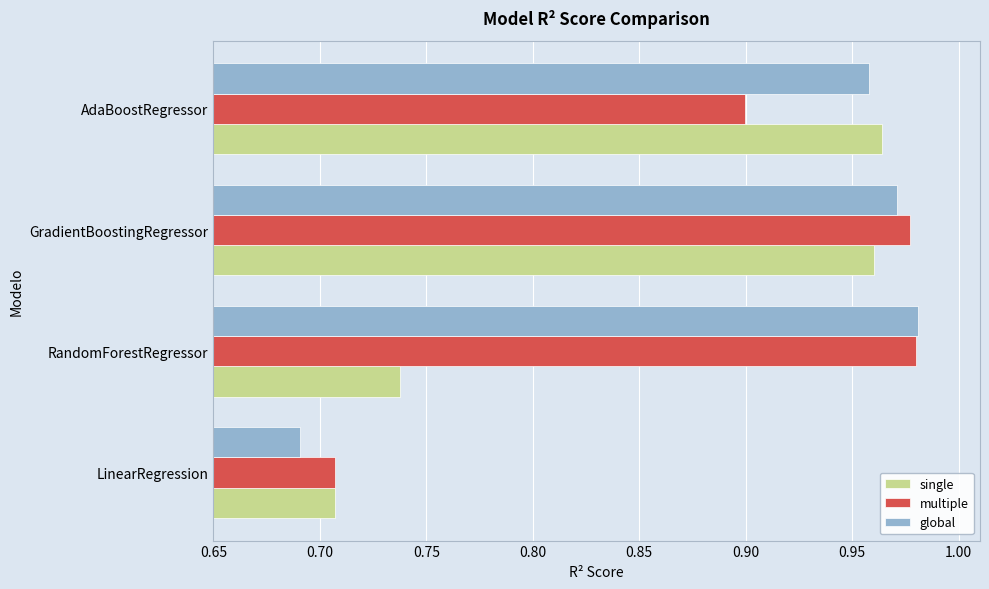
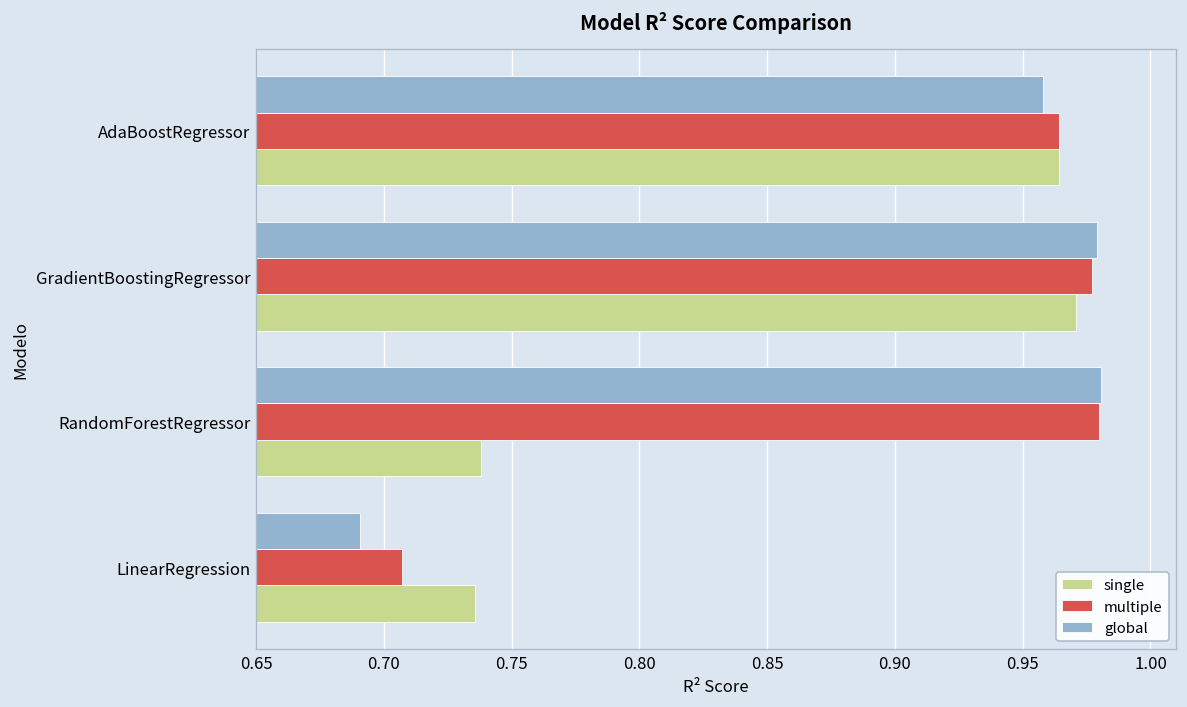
  {
    "single": {
      "AdaBoostRegressor": 0.964,
-     "GradientBoostingRegressor": 0.960,
+     "GradientBoostingRegressor": 0.971,
      "RandomForestRegressor": 0.738,
-     "LinearRegression": 0.707
+     "LinearRegression": 0.736
    },
    "multiple": {
-     "AdaBoostRegressor": 0.899,
+     "AdaBoostRegressor": 0.964,
      "GradientBoostingRegressor": 0.977,
      "RandomForestRegressor": 0.980,
      "LinearRegression": 0.707
    },
    "global": {
      "AdaBoostRegressor": 0.958,
-     "GradientBoostingRegressor": 0.971,
+     "GradientBoostingRegressor": 0.979,
      "RandomForestRegressor": 0.981,
      "LinearRegression": 0.691
    }
  }
